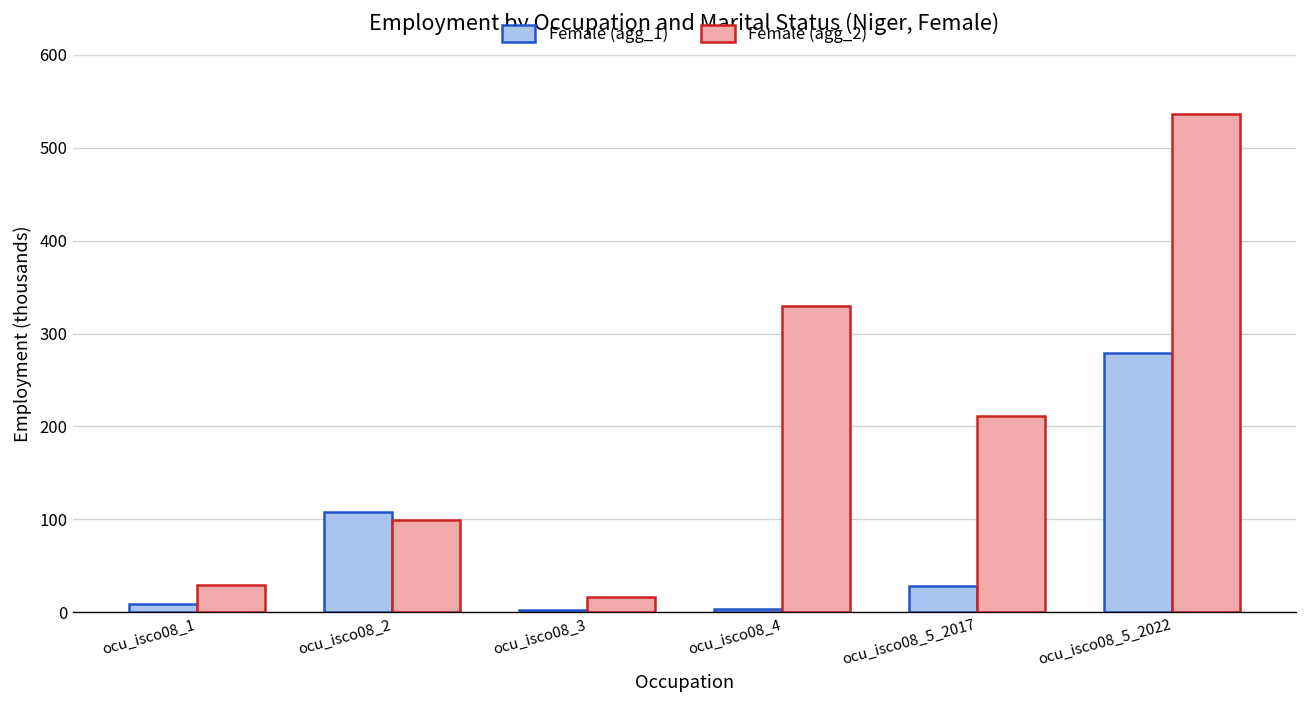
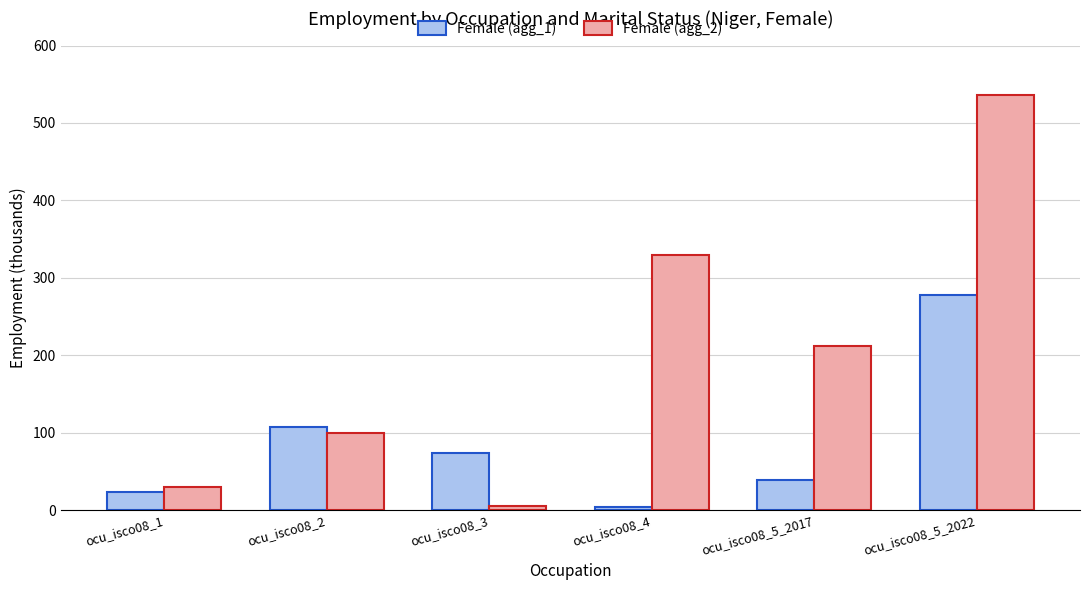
  {
    "Female (agg_1)": {
-     "ocu_isco08_1": 10,
+     "ocu_isco08_1": 20,
      "ocu_isco08_2": 110,
-     "ocu_isco08_3": 0,
+     "ocu_isco08_3": 70,
      "ocu_isco08_4": 0,
-     "ocu_isco08_5_2017": 30,
+     "ocu_isco08_5_2017": 40,
      "ocu_isco08_5_2022": 280
    },
    "Female (agg_2)": {
      "ocu_isco08_1": 30,
      "ocu_isco08_2": 100,
-     "ocu_isco08_3": 20,
+     "ocu_isco08_3": 10,
      "ocu_isco08_4": 330,
      "ocu_isco08_5_2017": 210,
      "ocu_isco08_5_2022": 540
    }
  }
